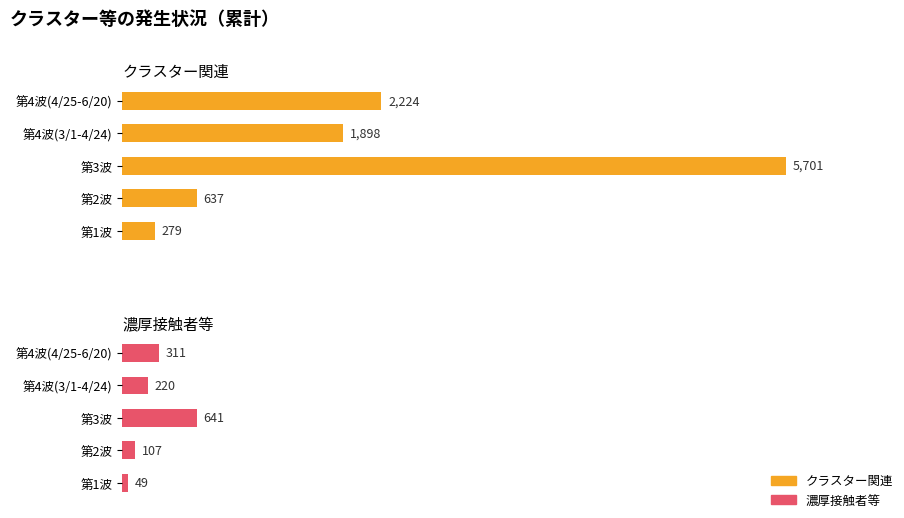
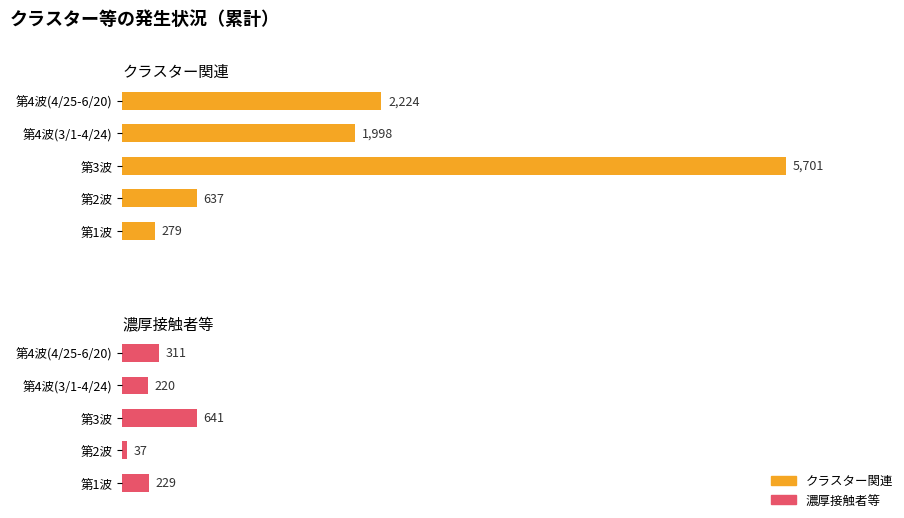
  {
    "クラスター関連": {
      "第4波(4/25-6/20)": "2,224",
-     "第4波(3/1-4/24)": "1,898",
+     "第4波(3/1-4/24)": "1,998",
      "第3波": "5,701",
      "第2波": "637",
      "第1波": "279"
    },
    "濃厚接触者等": {
      "第4波(4/25-6/20)": "311",
      "第4波(3/1-4/24)": "220",
      "第3波": "641",
-     "第2波": "107",
-     "第1波": "49"
+     "第2波": "37",
+     "第1波": "229"
    }
  }
